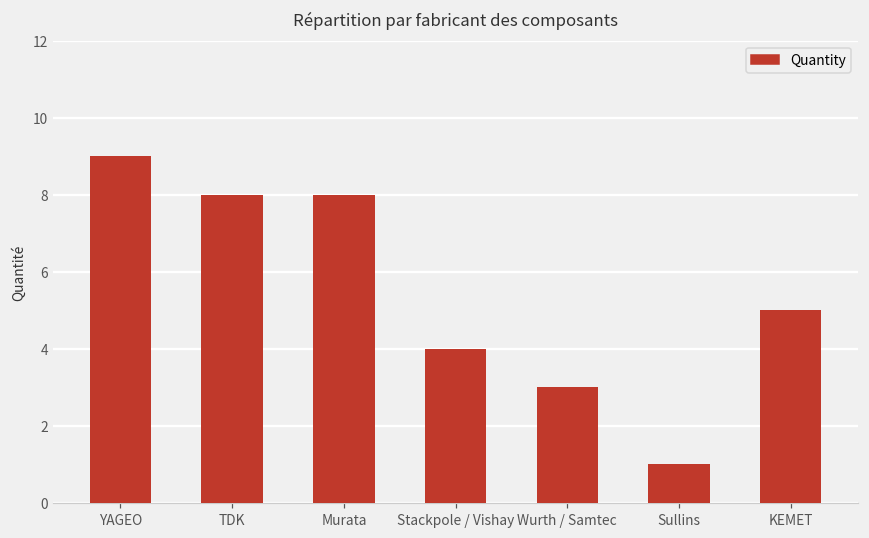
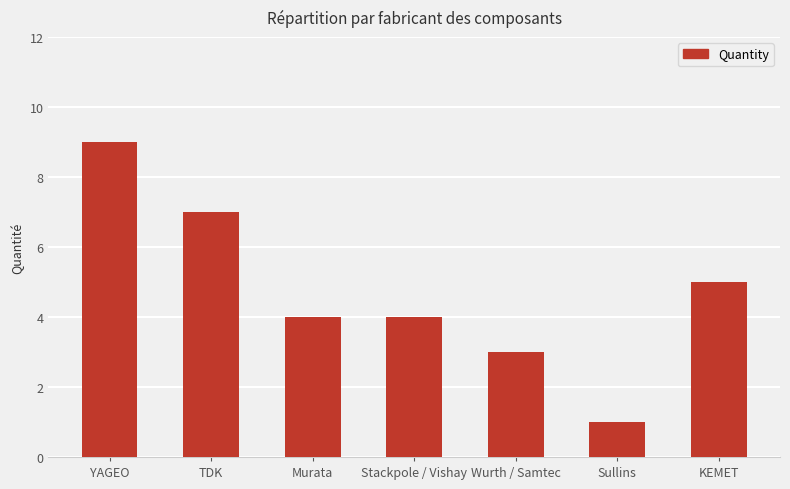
  {
    "YAGEO": 9,
-   "TDK": 8,
-   "Murata": 8,
+   "TDK": 7,
+   "Murata": 4,
    "Stackpole / Vishay": 4,
    "Wurth / Samtec": 3,
    "Sullins": 1,
    "KEMET": 5
  }
